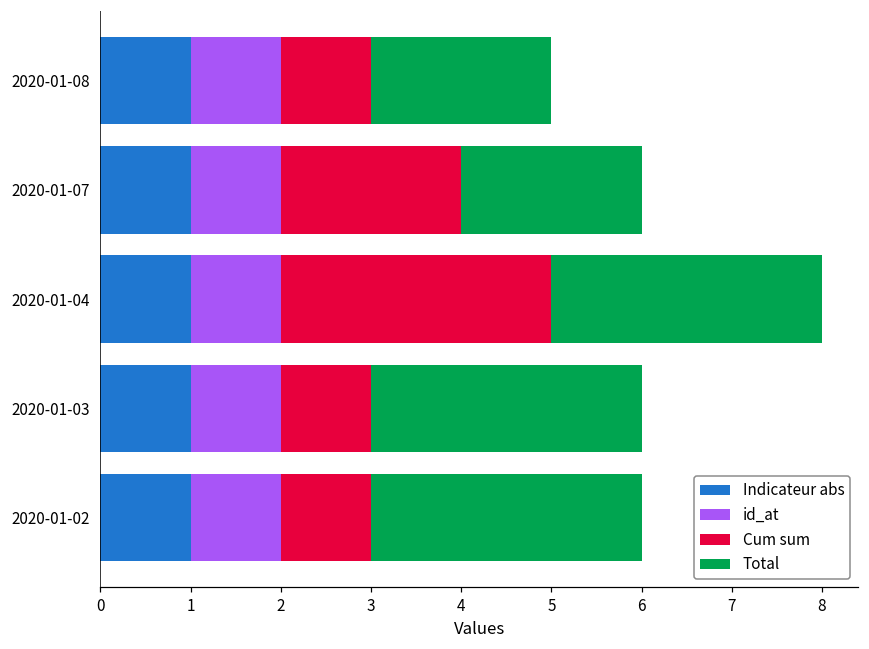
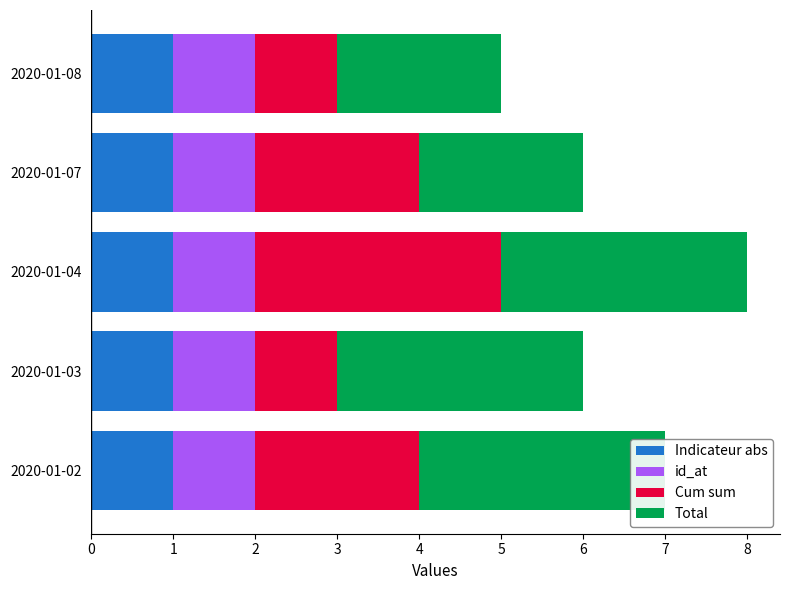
  {
    "Indicateur abs": {
      "2020-01-08": 1,
      "2020-01-07": 1,
      "2020-01-04": 1,
      "2020-01-03": 1,
      "2020-01-02": 1
    },
    "Cum sum": {
      "2020-01-08": 1,
      "2020-01-07": 2,
      "2020-01-04": 3,
      "2020-01-03": 1,
-     "2020-01-02": 1
+     "2020-01-02": 2
    },
    "Total": {
      "2020-01-08": 2,
      "2020-01-07": 2,
      "2020-01-04": 3,
      "2020-01-03": 3
    }
  }
